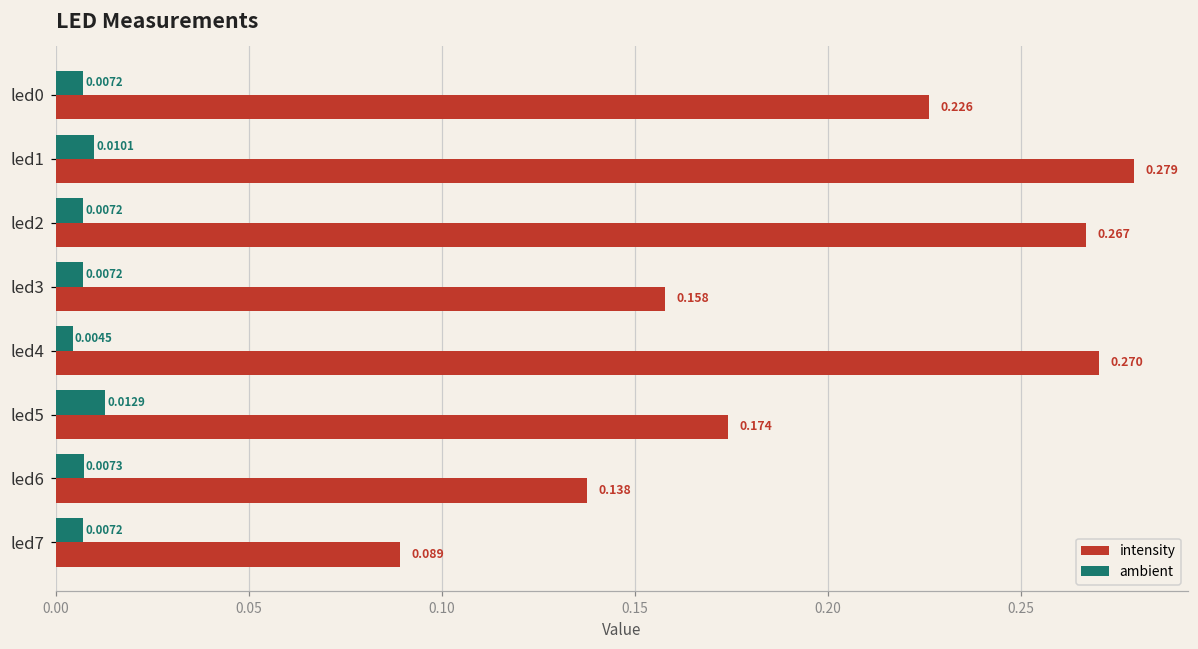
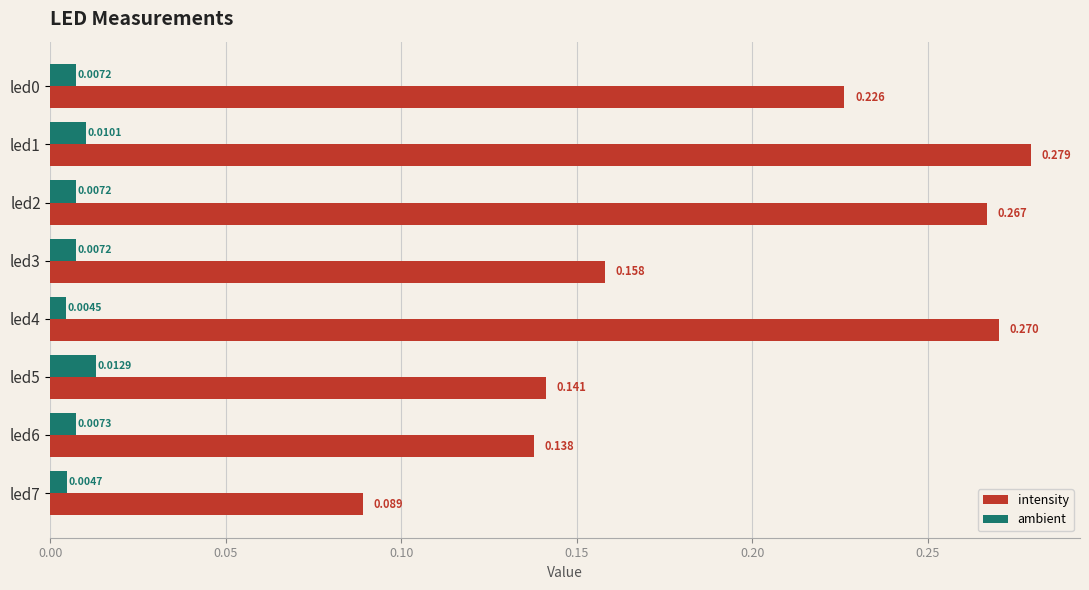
  {
    "intensity": {
      "led0": 0.226,
      "led1": 0.279,
      "led2": 0.267,
      "led3": 0.158,
      "led4": 0.270,
-     "led5": 0.174,
+     "led5": 0.141,
      "led6": 0.138,
      "led7": 0.089
    },
    "ambient": {
      "led0": 0.0072,
      "led1": 0.0101,
      "led2": 0.0072,
      "led3": 0.0072,
      "led4": 0.0045,
      "led5": 0.0129,
      "led6": 0.0073,
-     "led7": 0.0072
+     "led7": 0.0047
    }
  }
